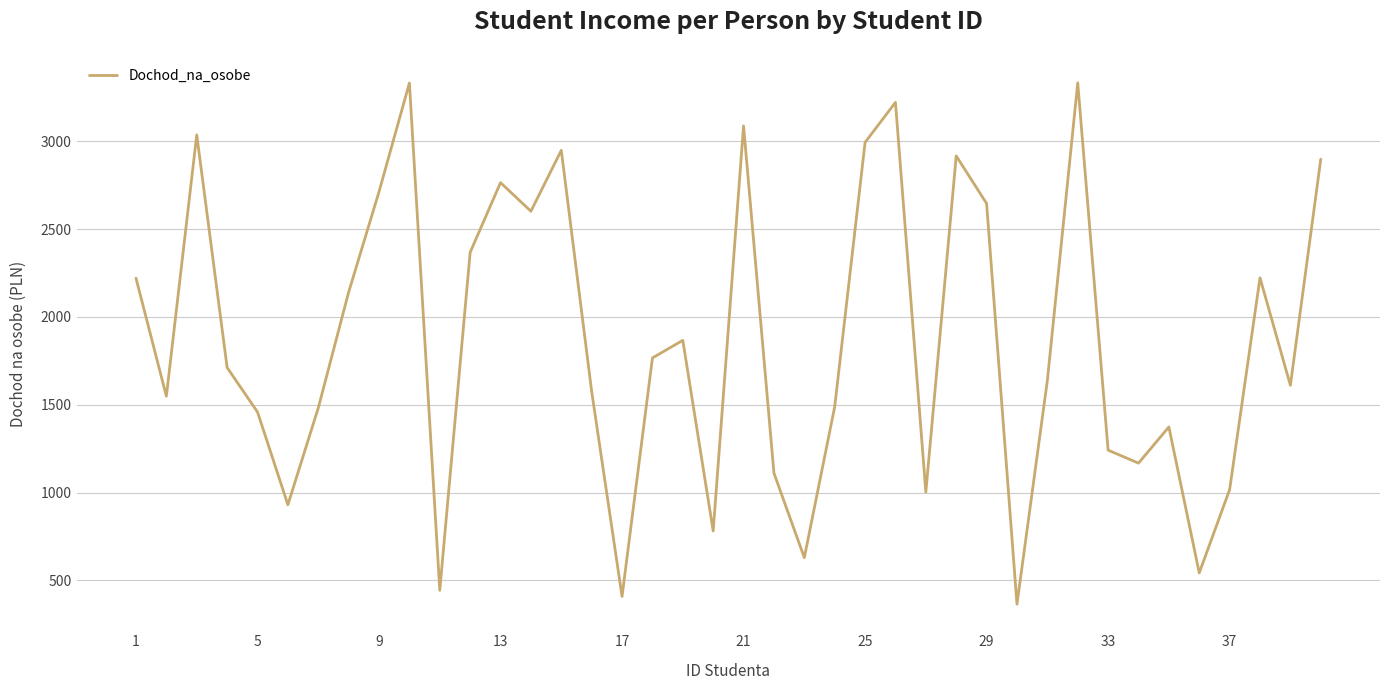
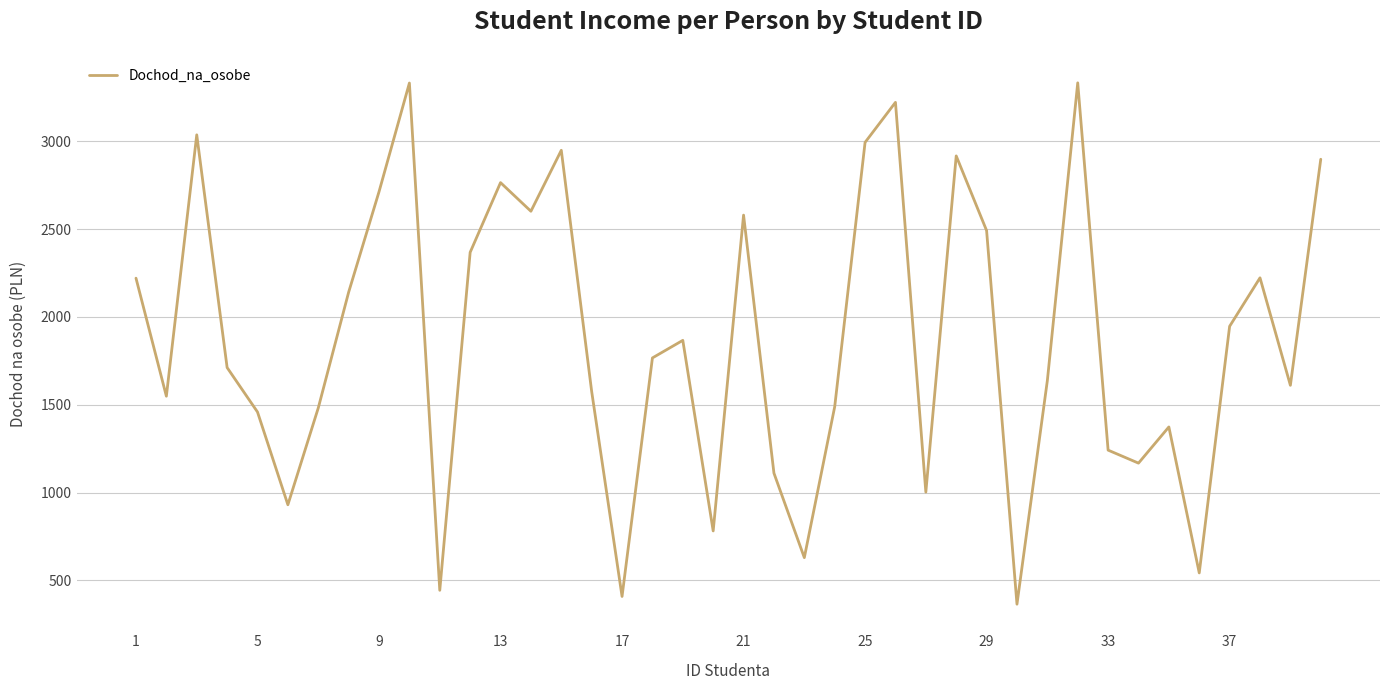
  {
    "1": 2220,
    "5": 1460,
    "9": 2710,
    "13": 2770,
    "17": 410,
-   "21": 3090,
+   "21": 2580,
    "25": 2990,
-   "29": 2650,
+   "29": 2490,
    "33": 1240,
-   "37": 1020
+   "37": 1950
  }
